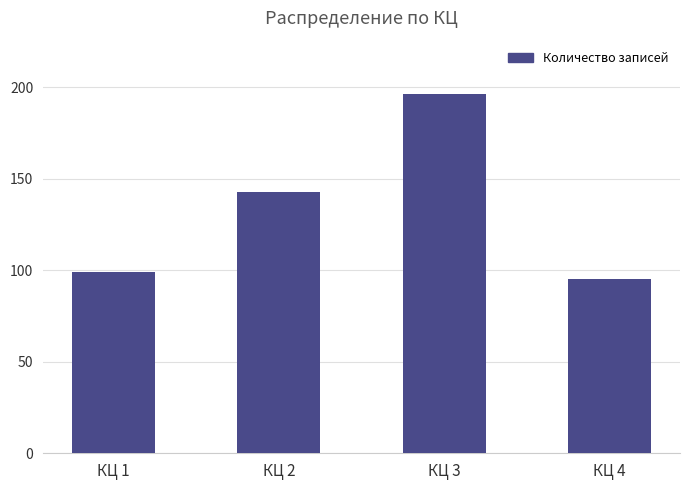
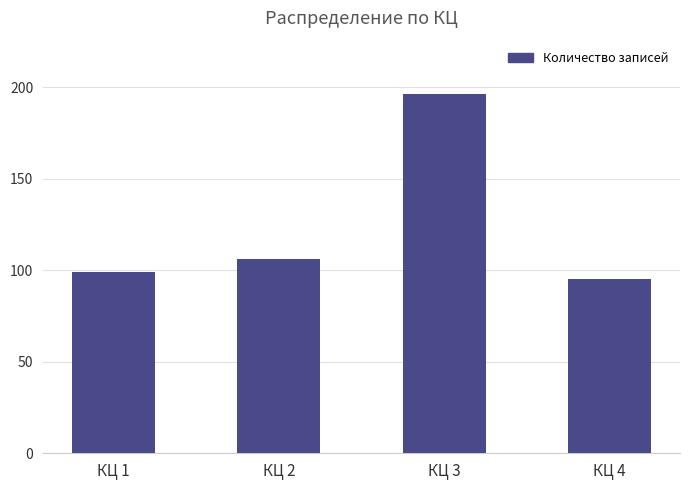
  {
    "КЦ 1": 99,
-   "КЦ 2": 143,
+   "КЦ 2": 106,
    "КЦ 3": 196,
    "КЦ 4": 95
  }
